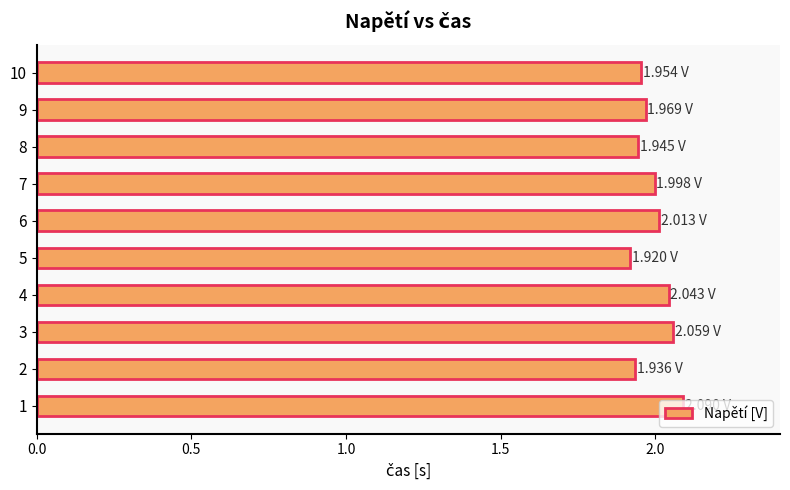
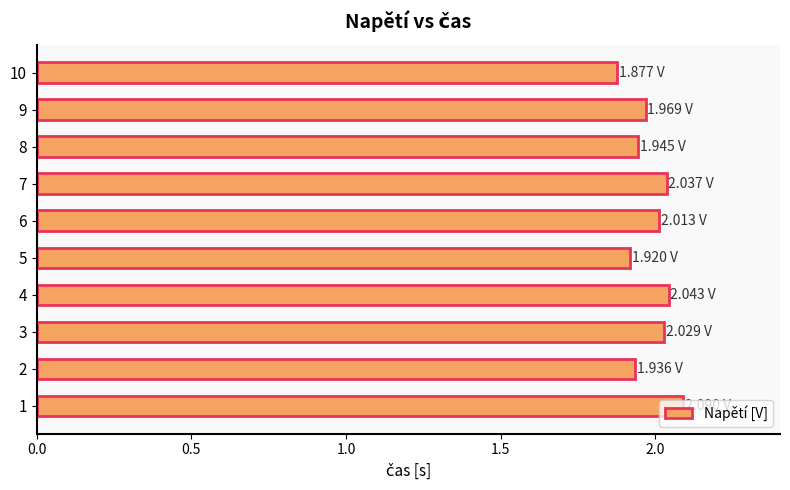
  {
-   "10": 1.954,
+   "10": 1.877,
    "9": 1.969,
    "8": 1.945,
-   "7": 1.998,
+   "7": 2.037,
    "6": 2.013,
    "5": 1.920,
    "4": 2.043,
-   "3": 2.059,
+   "3": 2.029,
    "2": 1.936
  }
